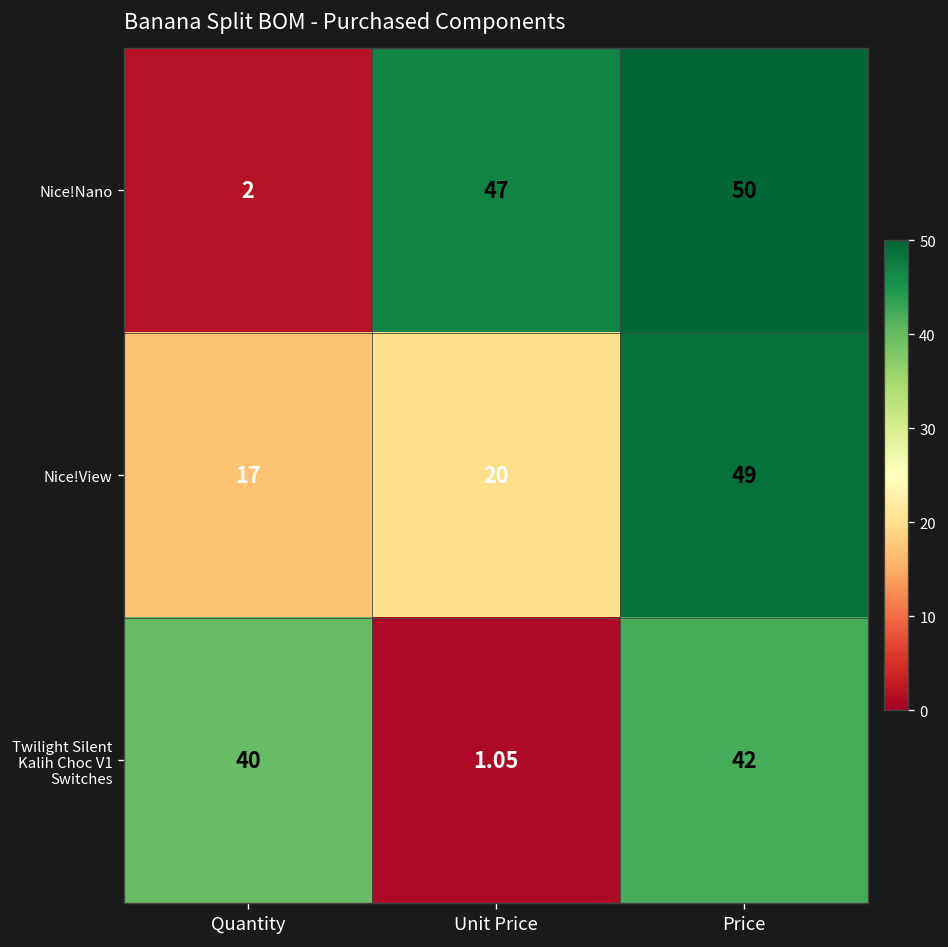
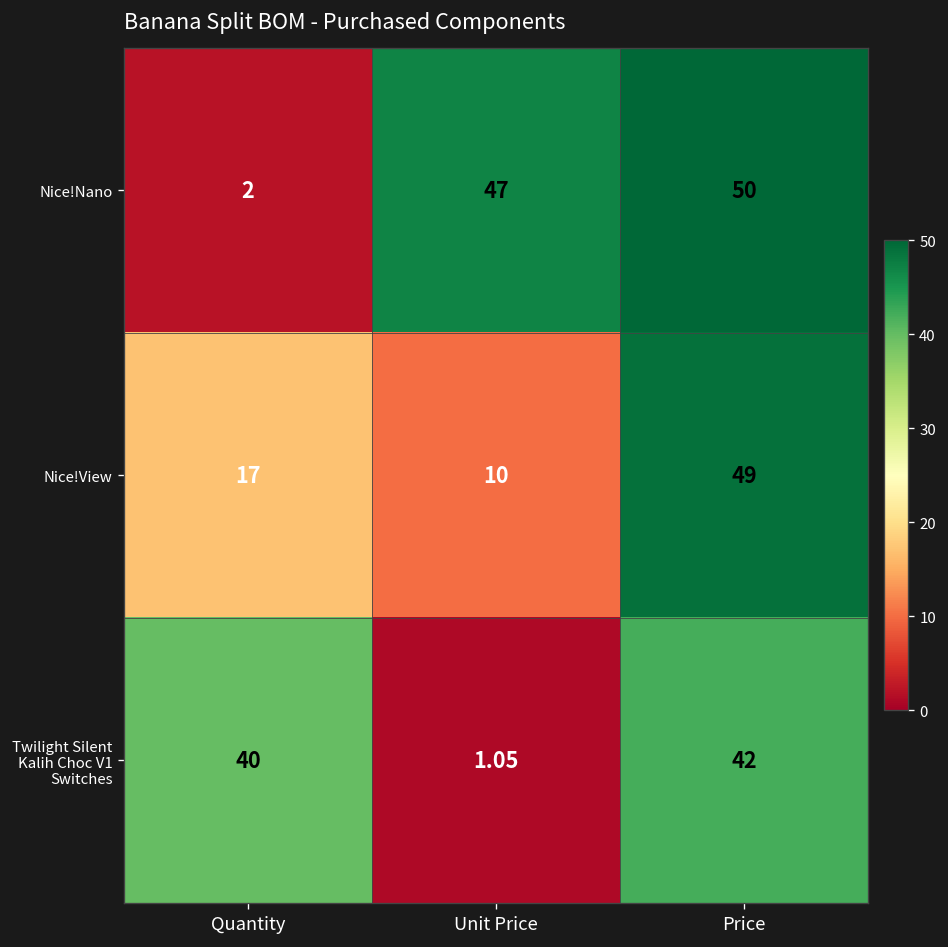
  {
    "Nice!Nano": {
      "Quantity": 2,
      "Unit Price": 47,
      "Price": 50
    },
    "Nice!View": {
      "Quantity": 17,
-     "Unit Price": 20,
+     "Unit Price": 10,
      "Price": 49
    },
    "Twilight Silent Kalih Choc V1 Switches": {
      "Quantity": 40,
      "Unit Price": 1.05,
      "Price": 42
    }
  }
